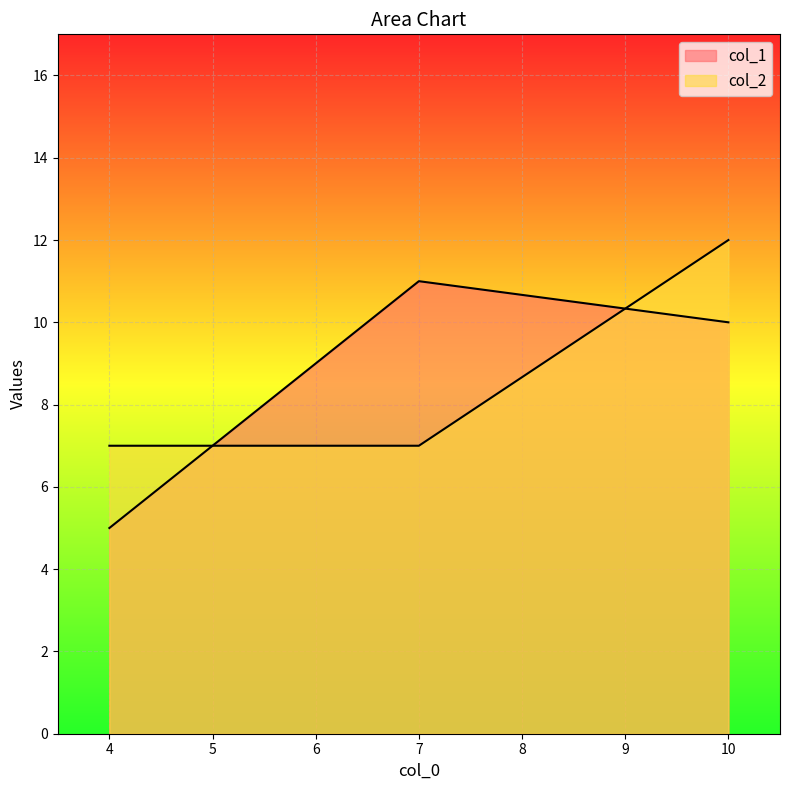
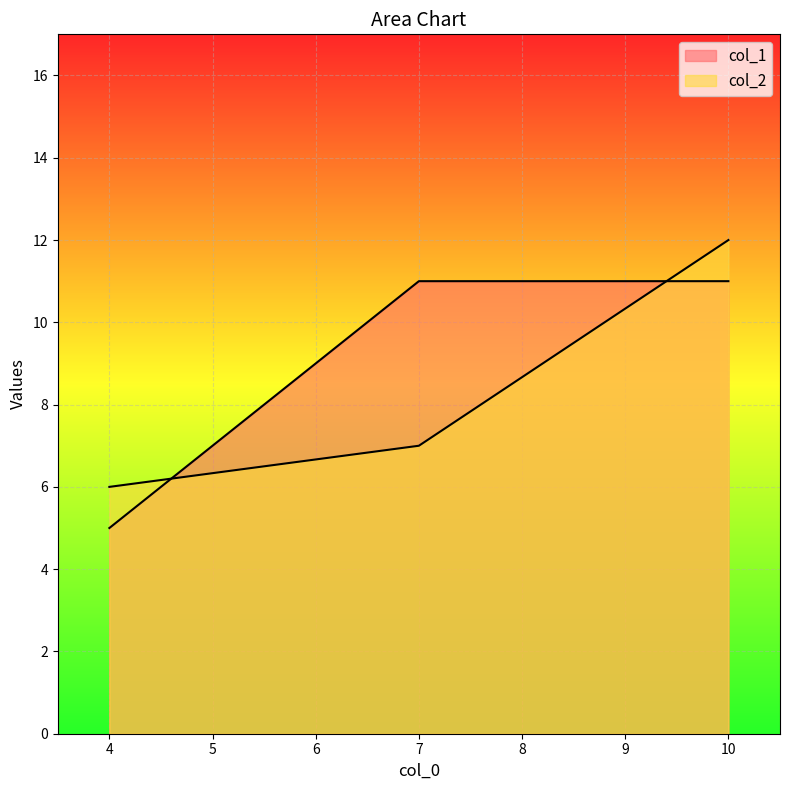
  {
    "col_1": {
      "4": 5,
      "7": 11,
-     "10": 10
+     "10": 11
    },
    "col_2": {
-     "4": 7,
+     "4": 6,
      "7": 7,
      "10": 12
    }
  }
